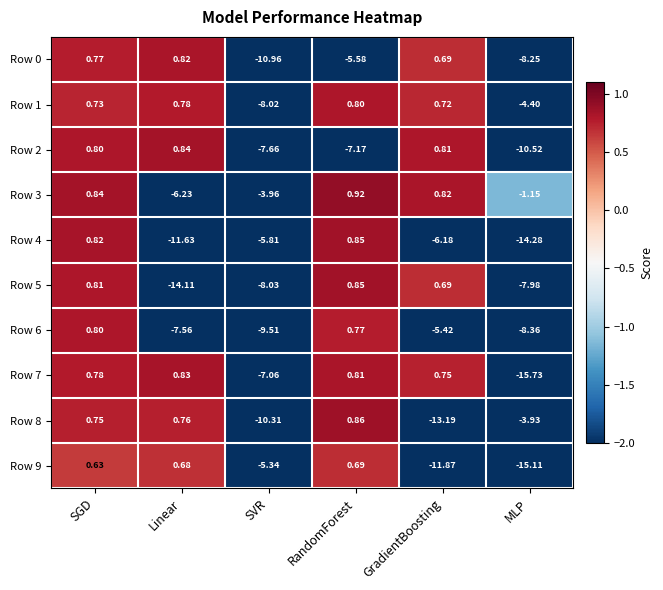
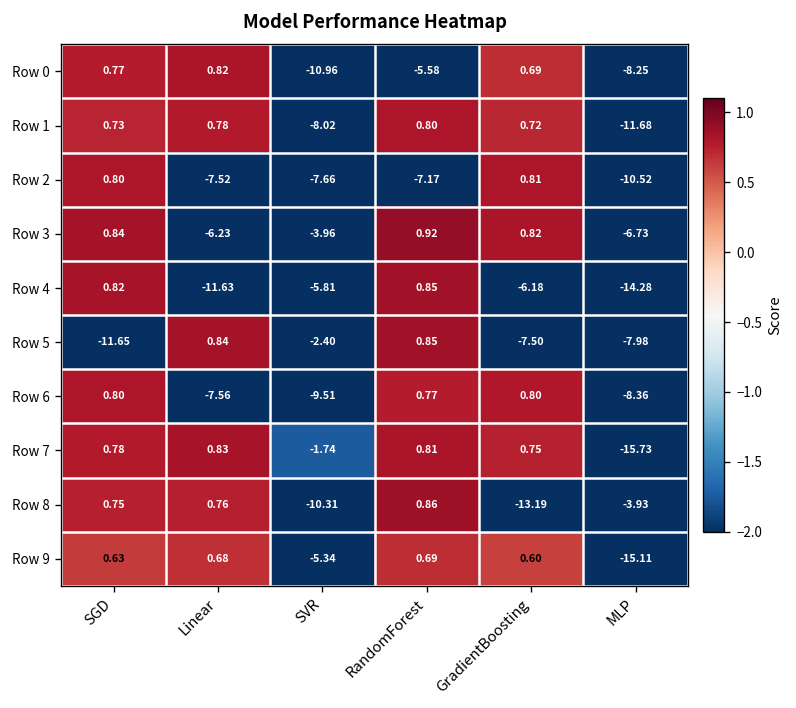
  {
    "Row 0": {
      "SGD": 0.77,
      "Linear": 0.82,
      "SVR": -10.96,
      "RandomForest": -5.58,
      "GradientBoosting": 0.69,
      "MLP": -8.25
    },
    "Row 1": {
      "SGD": 0.73,
      "Linear": 0.78,
      "SVR": -8.02,
      "RandomForest": 0.80,
      "GradientBoosting": 0.72,
-     "MLP": -4.40
+     "MLP": -11.68
    },
    "Row 2": {
      "SGD": 0.80,
-     "Linear": 0.84,
+     "Linear": -7.52,
      "SVR": -7.66,
      "RandomForest": -7.17,
      "GradientBoosting": 0.81,
      "MLP": -10.52
    },
    "Row 3": {
      "SGD": 0.84,
      "Linear": -6.23,
      "SVR": -3.96,
      "RandomForest": 0.92,
      "GradientBoosting": 0.82,
-     "MLP": -1.15
+     "MLP": -6.73
    },
    "Row 4": {
      "SGD": 0.82,
      "Linear": -11.63,
      "SVR": -5.81,
      "RandomForest": 0.85,
      "GradientBoosting": -6.18,
      "MLP": -14.28
    },
    "Row 5": {
-     "SGD": 0.81,
-     "Linear": -14.11,
-     "SVR": -8.03,
+     "SGD": -11.65,
+     "Linear": 0.84,
+     "SVR": -2.40,
      "RandomForest": 0.85,
-     "GradientBoosting": 0.69,
+     "GradientBoosting": -7.50,
      "MLP": -7.98
    },
    "Row 6": {
      "SGD": 0.80,
      "Linear": -7.56,
      "SVR": -9.51,
      "RandomForest": 0.77,
-     "GradientBoosting": -5.42,
+     "GradientBoosting": 0.80,
      "MLP": -8.36
    },
    "Row 7": {
      "SGD": 0.78,
      "Linear": 0.83,
-     "SVR": -7.06,
+     "SVR": -1.74,
      "RandomForest": 0.81,
      "GradientBoosting": 0.75,
      "MLP": -15.73
    },
    "Row 8": {
      "SGD": 0.75,
      "Linear": 0.76,
      "SVR": -10.31,
      "RandomForest": 0.86,
      "GradientBoosting": -13.19,
      "MLP": -3.93
    },
    "Row 9": {
      "SGD": 0.63,
      "Linear": 0.68,
      "SVR": -5.34,
      "RandomForest": 0.69,
-     "GradientBoosting": -11.87,
+     "GradientBoosting": 0.60,
      "MLP": -15.11
    }
  }
